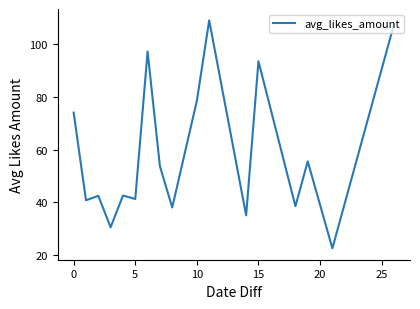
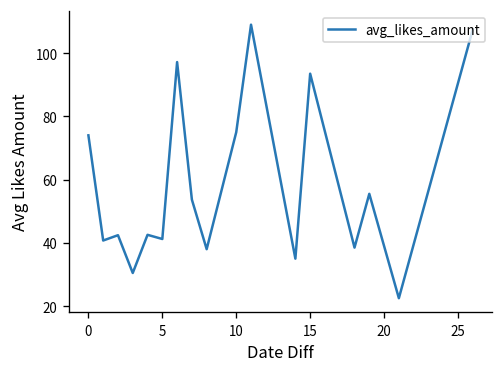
  {
    "0": 74,
    "5": 41,
-   "10": 79,
+   "10": 75,
    "15": 94
  }
